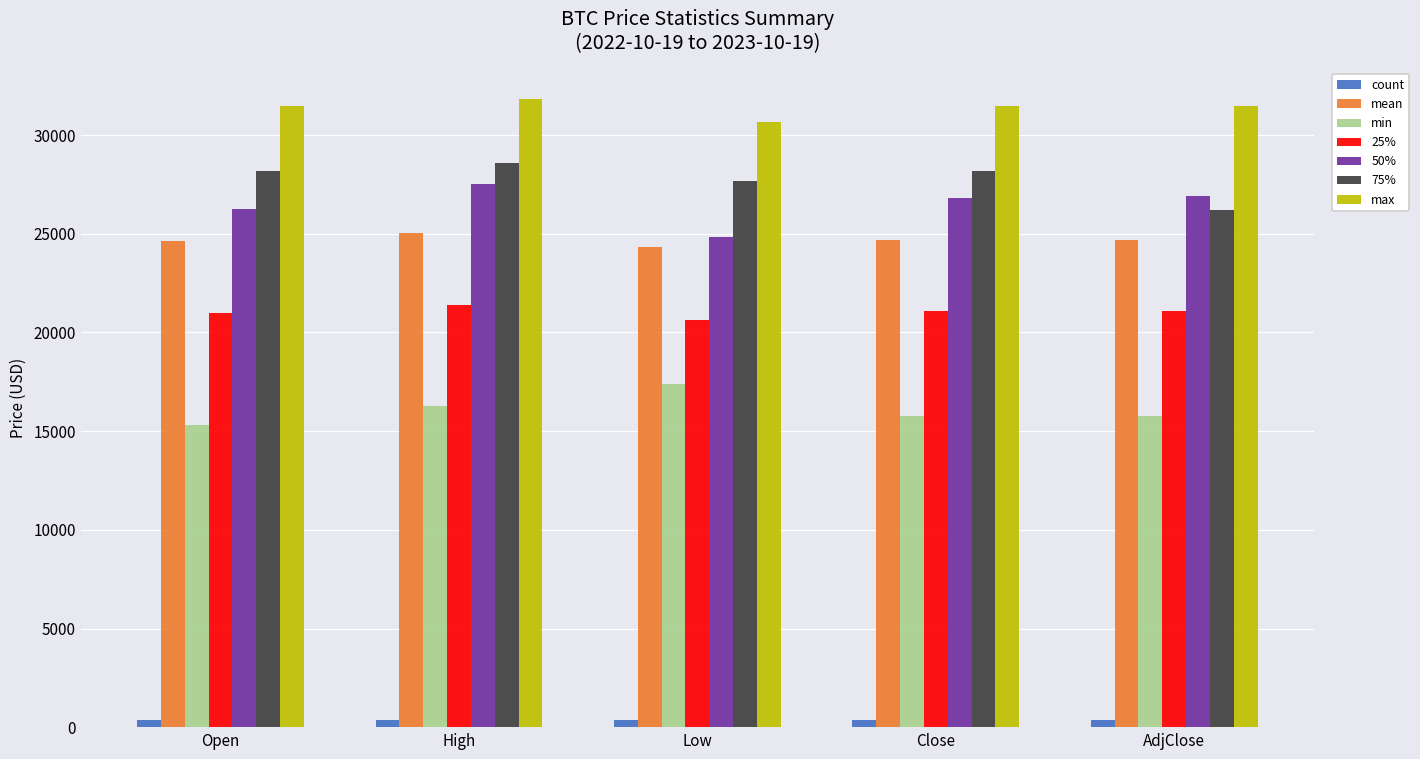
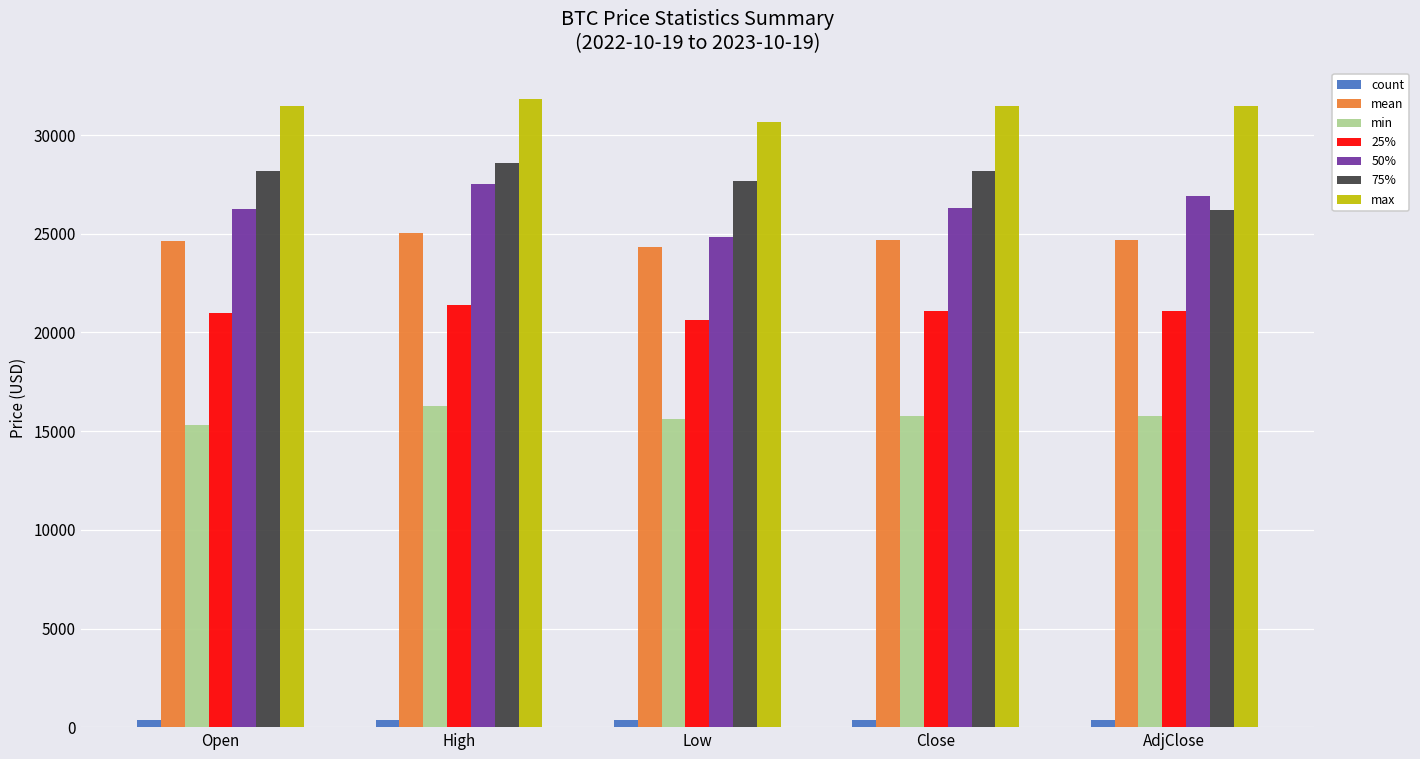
  {
    "count": {
      "Open": 400,
      "High": 400,
      "Low": 400,
      "Close": 400,
      "AdjClose": 400
    },
    "mean": {
      "Open": 24700,
      "High": 25000,
      "Low": 24300,
      "Close": 24700,
      "AdjClose": 24700
    },
    "min": {
      "Open": 15300,
      "High": 16300,
-     "Low": 17400,
+     "Low": 15600,
      "Close": 15800,
      "AdjClose": 15800
    },
    "25%": {
      "Open": 21000,
      "High": 21400,
      "Low": 20600,
      "Close": 21100,
      "AdjClose": 21100
    },
    "50%": {
      "Open": 26300,
      "High": 27500,
      "Low": 24800,
-     "Close": 26800,
+     "Close": 26300,
      "AdjClose": 26900
    },
    "75%": {
      "Open": 28200,
      "High": 28600,
      "Low": 27700,
      "Close": 28200,
      "AdjClose": 26200
    },
    "max": {
      "Open": 31500,
      "High": 31800,
      "Low": 30700,
      "Close": 31500,
      "AdjClose": 31500
    }
  }
